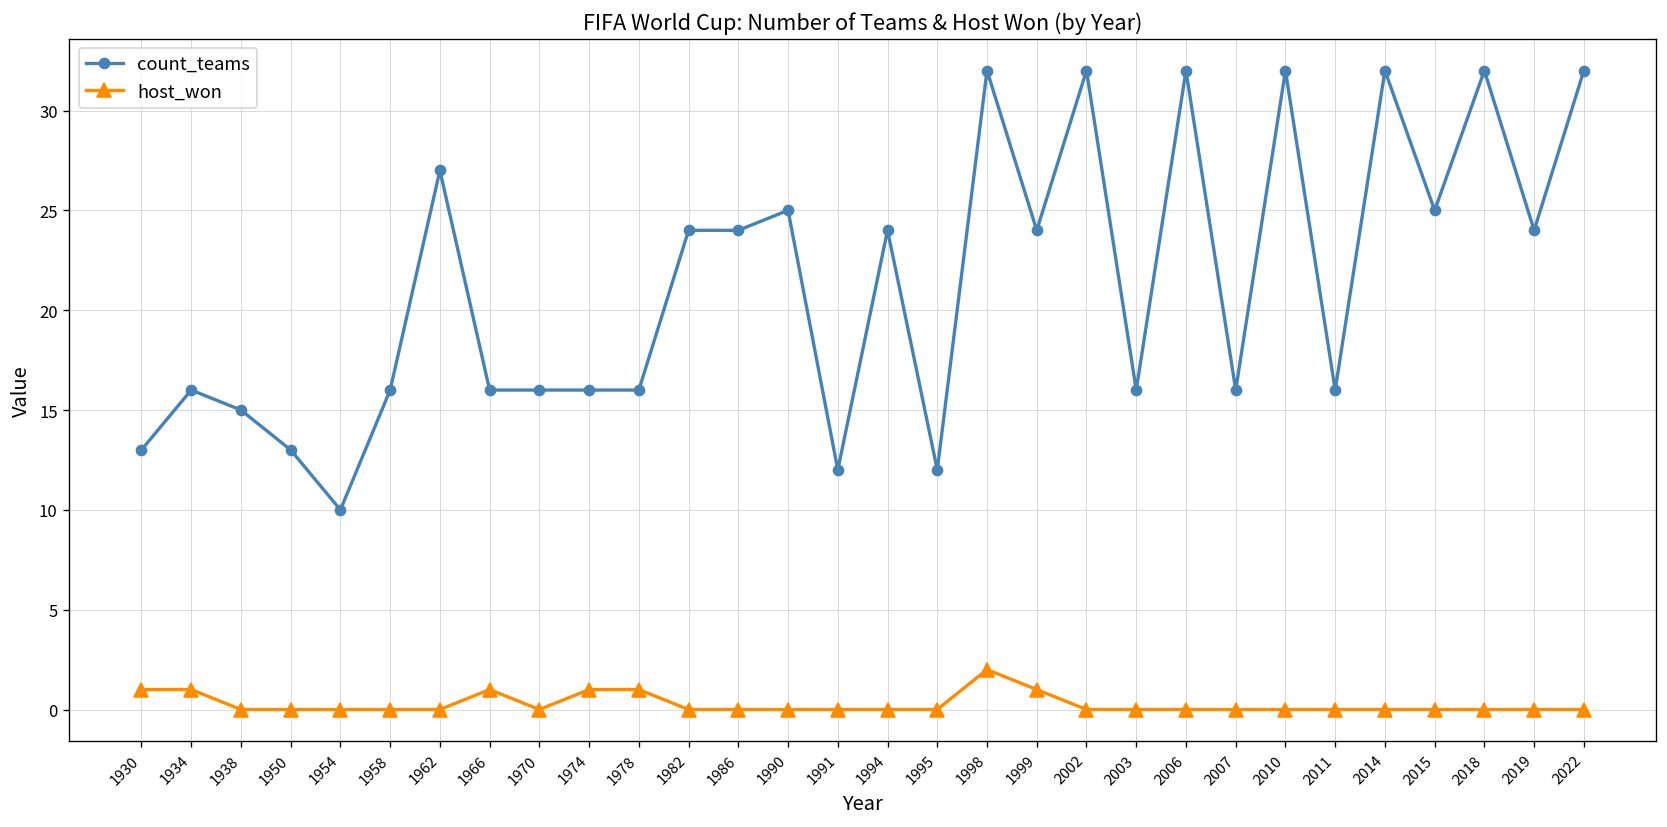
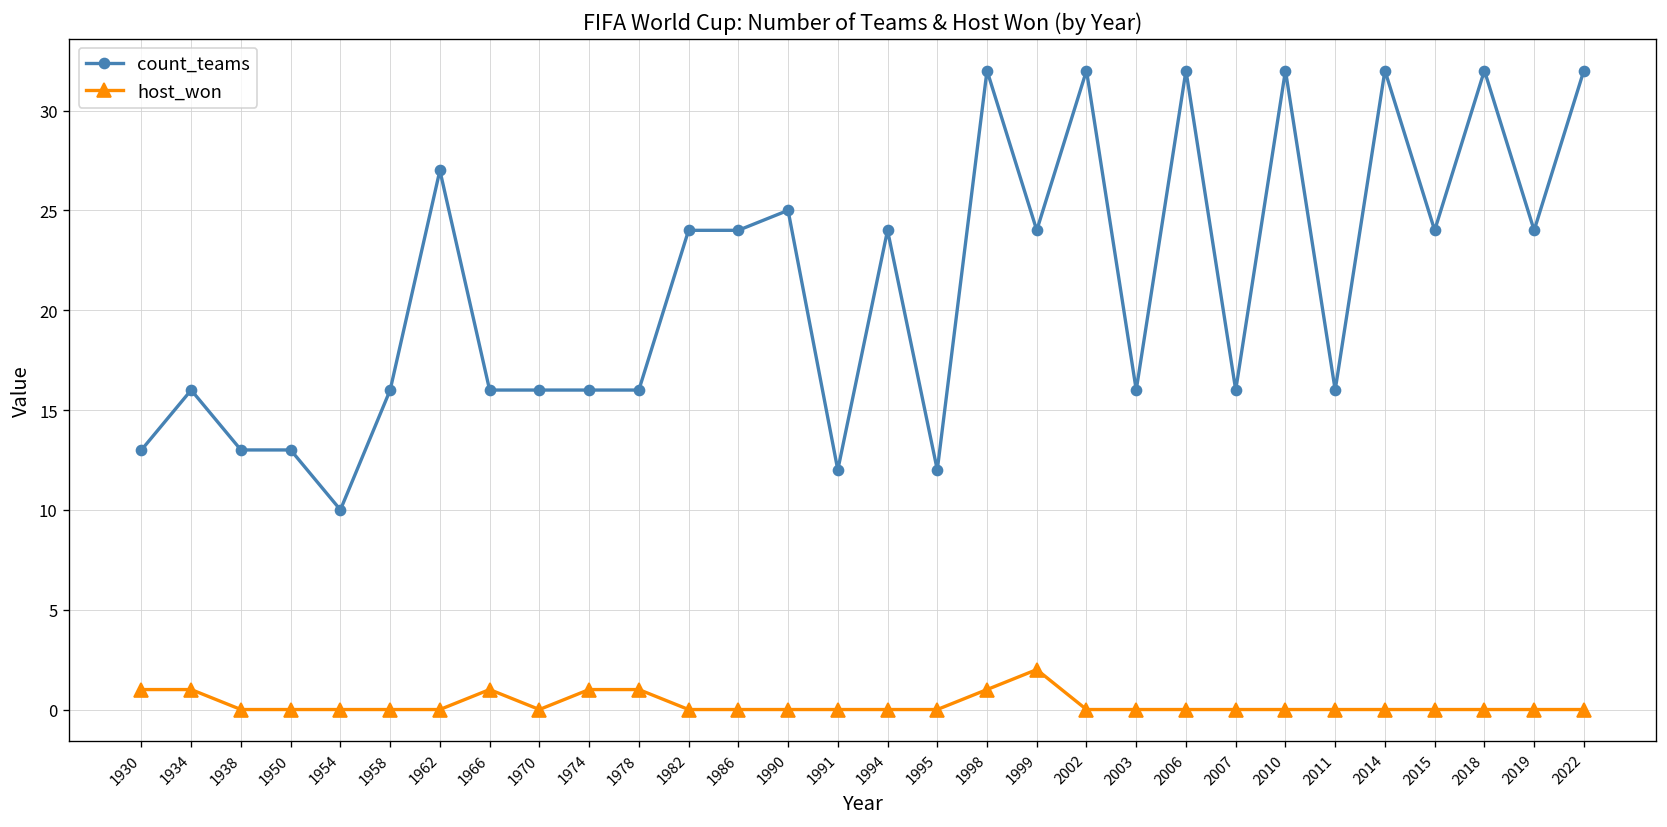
  {
    "count_teams": {
      "1930": 13,
      "1934": 16,
-     "1938": 15,
+     "1938": 13,
      "1950": 13,
      "1954": 10,
      "1958": 16,
      "1962": 27,
      "1966": 16,
      "1970": 16,
      "1974": 16,
      "1978": 16,
      "1982": 24,
      "1986": 24,
      "1990": 25,
      "1991": 12,
      "1994": 24,
      "1995": 12,
      "1998": 32,
      "1999": 24,
      "2002": 32,
      "2003": 16,
      "2006": 32,
      "2007": 16,
      "2010": 32,
      "2011": 16,
      "2014": 32,
-     "2015": 25,
+     "2015": 24,
      "2018": 32,
      "2019": 24,
      "2022": 32
    },
    "host_won": {
      "1930": 1,
      "1934": 1,
      "1938": 0,
      "1950": 0,
      "1954": 0,
      "1958": 0,
      "1962": 0,
      "1966": 1,
      "1970": 0,
      "1974": 1,
      "1978": 1,
      "1982": 0,
      "1986": 0,
      "1990": 0,
      "1991": 0,
      "1994": 0,
      "1995": 0,
-     "1998": 2,
-     "1999": 1,
+     "1998": 1,
+     "1999": 2,
      "2002": 0,
      "2003": 0,
      "2006": 0,
      "2007": 0,
      "2010": 0,
      "2011": 0,
      "2014": 0,
      "2015": 0,
      "2018": 0,
      "2019": 0,
      "2022": 0
    }
  }
